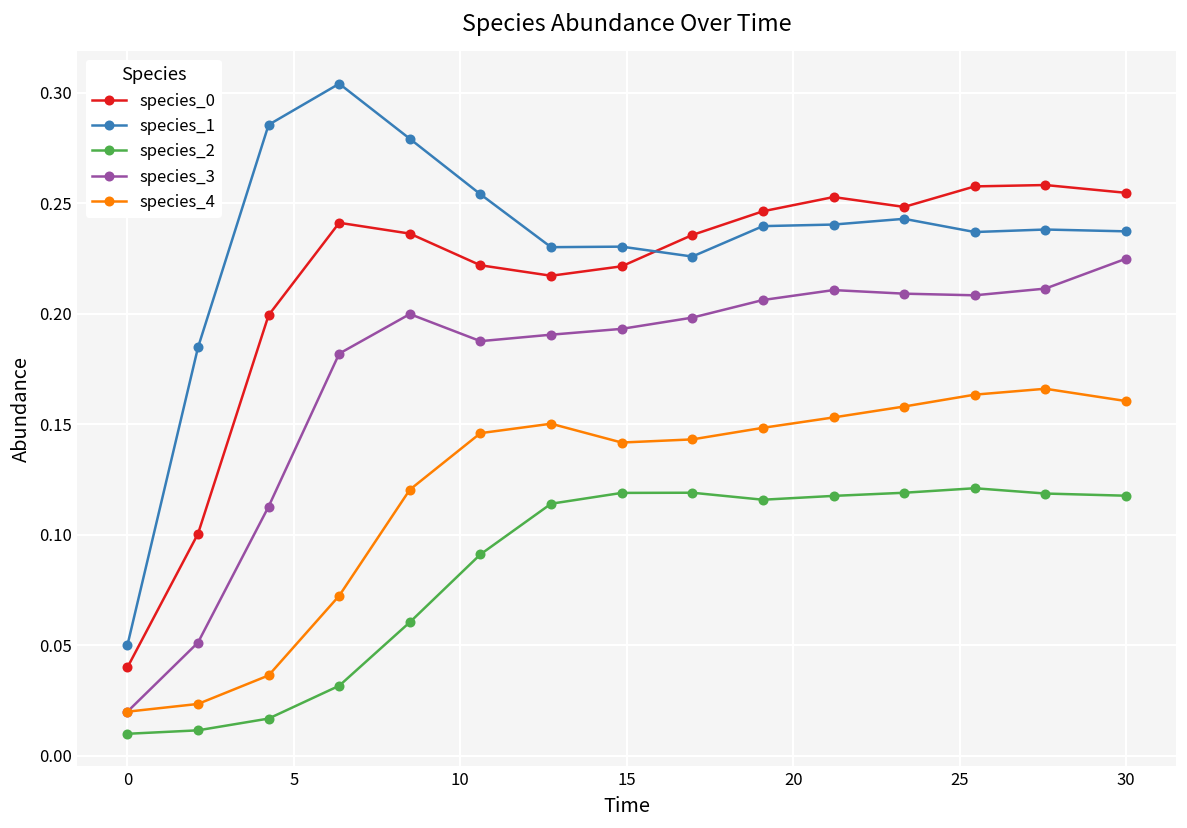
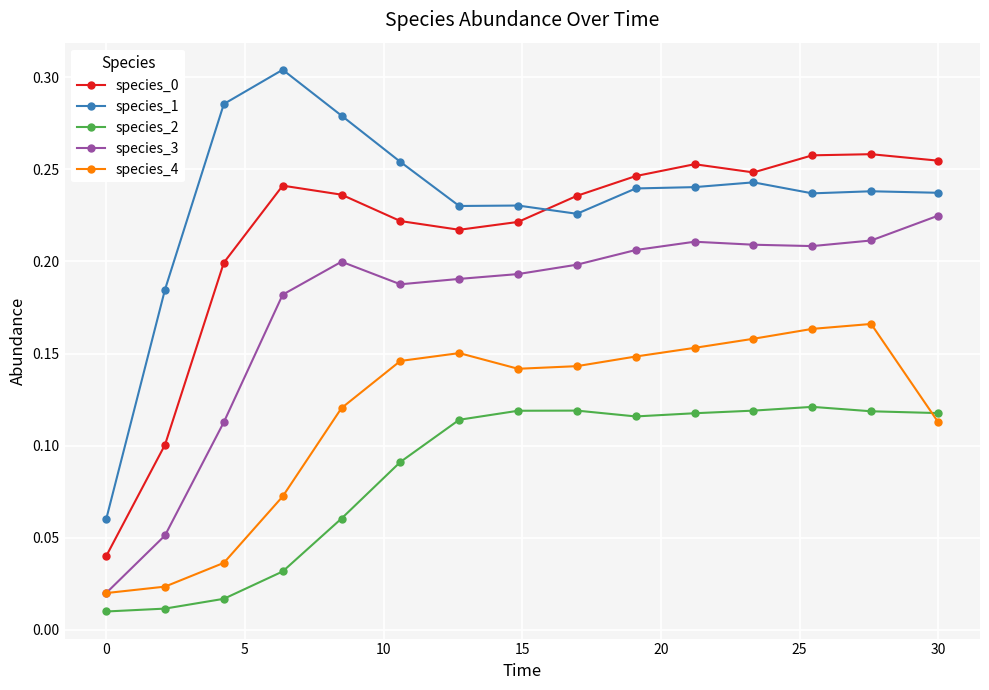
  {
    "species_0": {
      "0": 0.040,
      "30": 0.255
    },
    "species_1": {
-     "0": 0.05,
+     "0": 0.06,
      "30": 0.237
    },
    "species_2": {
      "0": 0.010,
      "30": 0.118
    },
    "species_3": {
      "30": 0.225
    },
    "species_4": {
-     "30": 0.161
+     "30": 0.113
    }
  }
